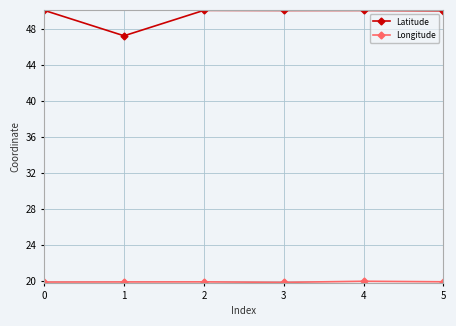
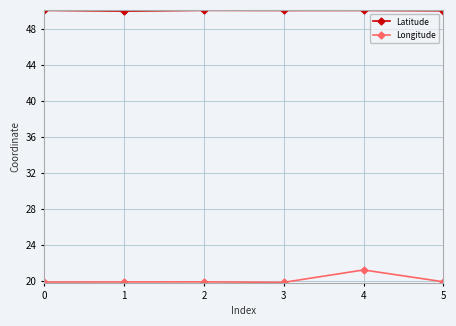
  {
    "Latitude": {
      "0": 50,
-     "1": 47,
+     "1": 50,
      "2": 50,
      "3": 50,
      "4": 50,
      "5": 50
    },
    "Longitude": {
      "0": 20,
      "1": 20,
      "2": 20,
      "3": 20,
-     "4": 20,
+     "4": 21,
      "5": 20
    }
  }
